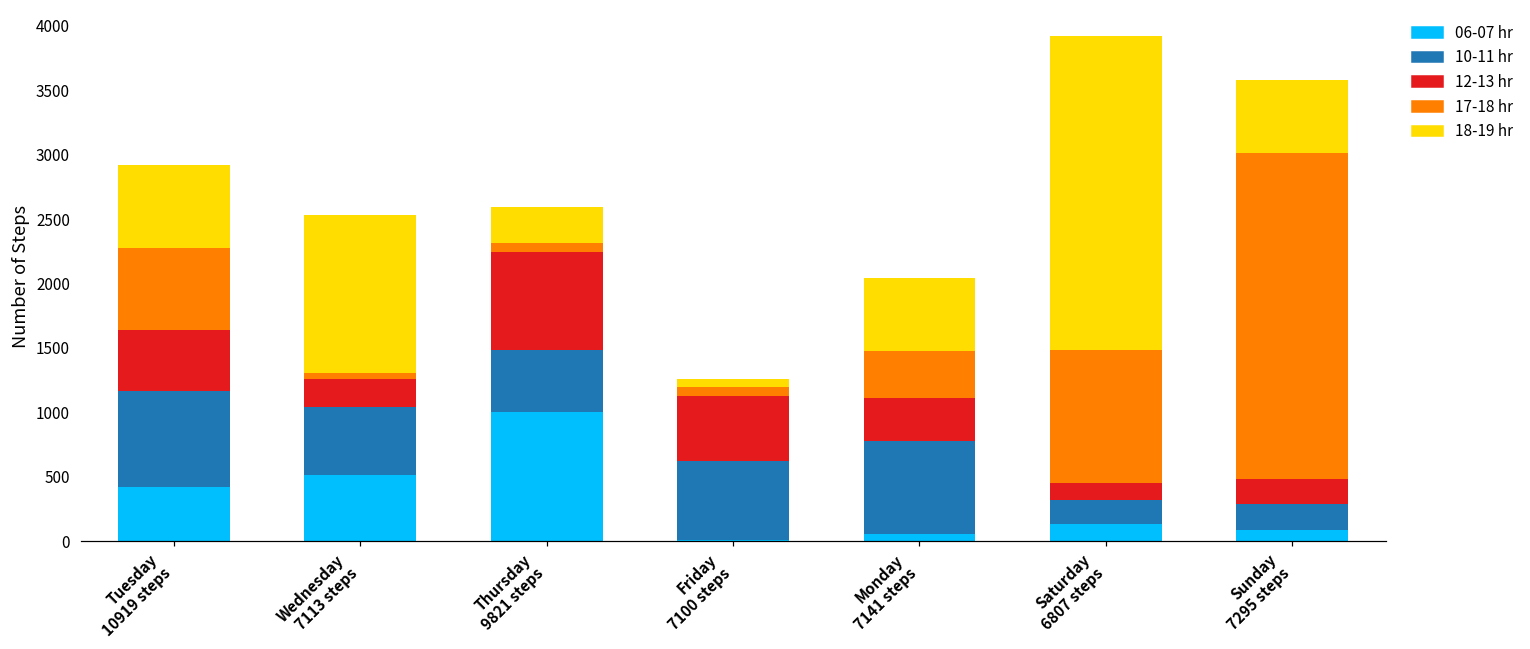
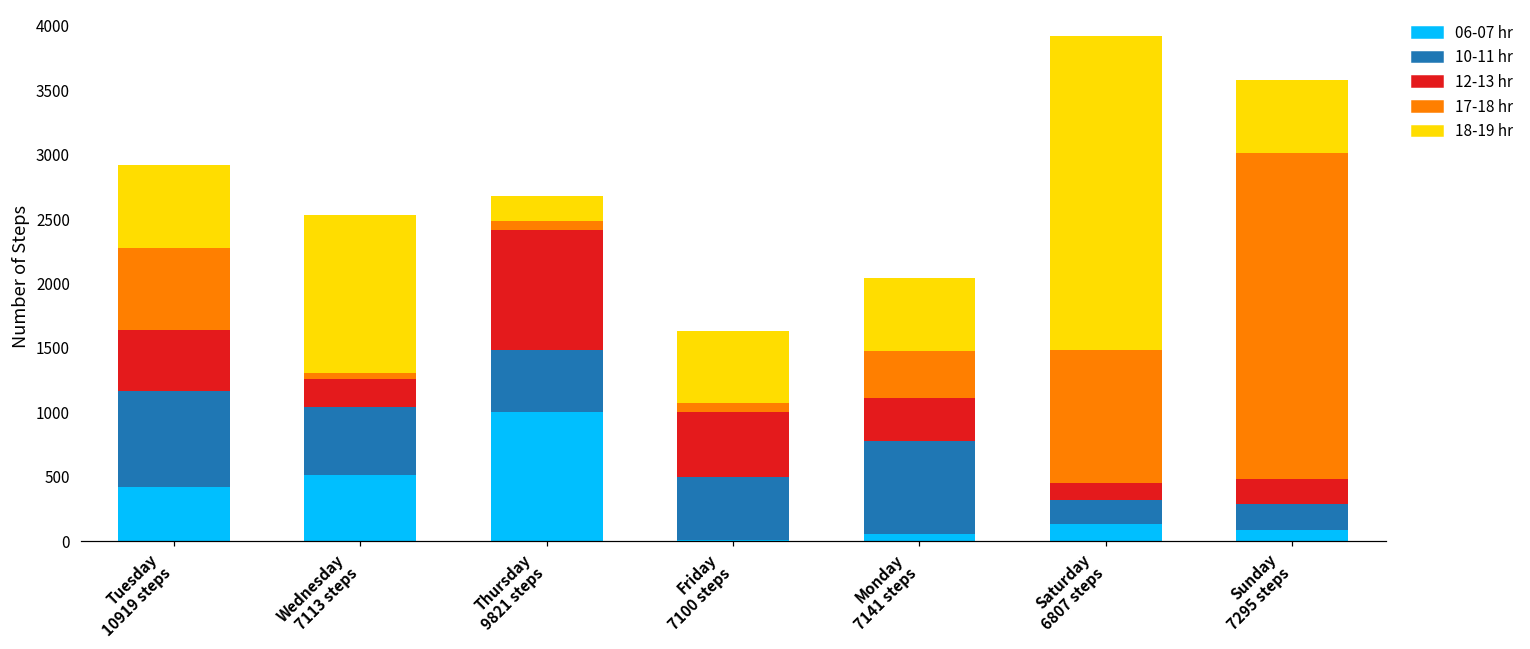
  {
    "06-07 hr": {
      "Tuesday 10919 steps": 420,
      "Wednesday 7113 steps": 510,
      "Thursday 9821 steps": 1000,
      "Monday 7141 steps": 60,
      "Saturday 6807 steps": 140,
      "Sunday 7295 steps": 90
    },
    "10-11 hr": {
      "Tuesday 10919 steps": 740,
      "Wednesday 7113 steps": 520,
      "Thursday 9821 steps": 490,
-     "Friday 7100 steps": 620,
+     "Friday 7100 steps": 490,
      "Monday 7141 steps": 720,
      "Saturday 6807 steps": 180,
      "Sunday 7295 steps": 210
    },
    "12-13 hr": {
      "Tuesday 10919 steps": 480,
      "Wednesday 7113 steps": 220,
-     "Thursday 9821 steps": 760,
+     "Thursday 9821 steps": 930,
      "Friday 7100 steps": 510,
      "Monday 7141 steps": 330,
      "Saturday 6807 steps": 130,
      "Sunday 7295 steps": 190
    },
    "17-18 hr": {
      "Tuesday 10919 steps": 640,
      "Wednesday 7113 steps": 50,
      "Thursday 9821 steps": 70,
      "Friday 7100 steps": 70,
      "Monday 7141 steps": 360,
      "Saturday 6807 steps": 1040,
      "Sunday 7295 steps": 2530
    },
    "18-19 hr": {
      "Tuesday 10919 steps": 640,
      "Wednesday 7113 steps": 1220,
-     "Thursday 9821 steps": 280,
-     "Friday 7100 steps": 60,
+     "Thursday 9821 steps": 200,
+     "Friday 7100 steps": 560,
      "Monday 7141 steps": 570,
      "Saturday 6807 steps": 2430,
      "Sunday 7295 steps": 570
    }
  }
